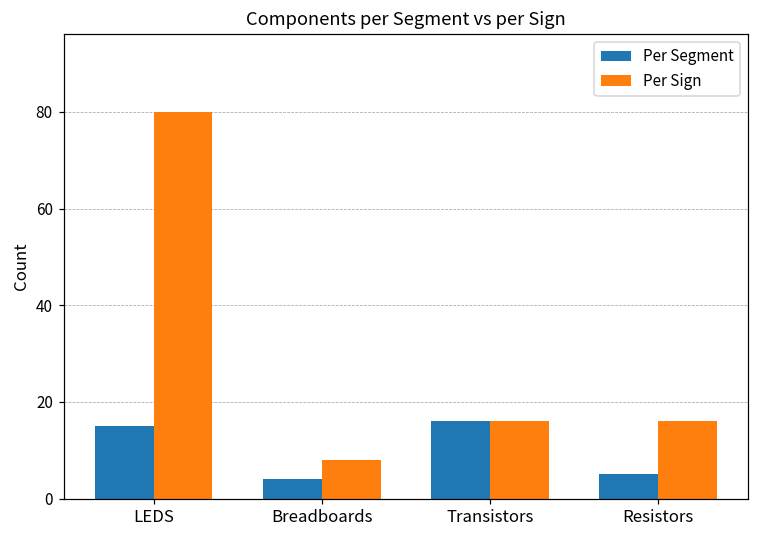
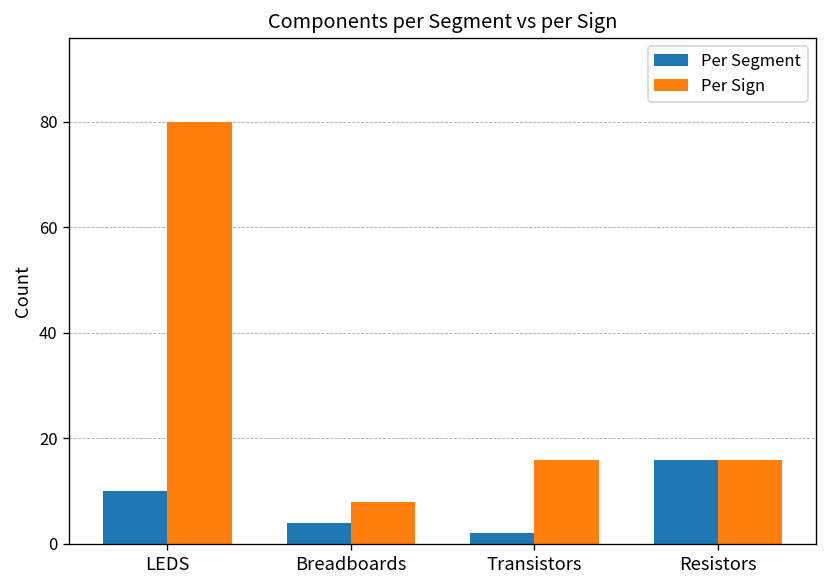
  {
    "Per Segment": {
-     "LEDS": 15,
+     "LEDS": 10,
      "Breadboards": 4,
-     "Transistors": 16,
-     "Resistors": 5
+     "Transistors": 2,
+     "Resistors": 16
    },
    "Per Sign": {
      "LEDS": 80,
      "Breadboards": 8,
      "Transistors": 16,
      "Resistors": 16
    }
  }
